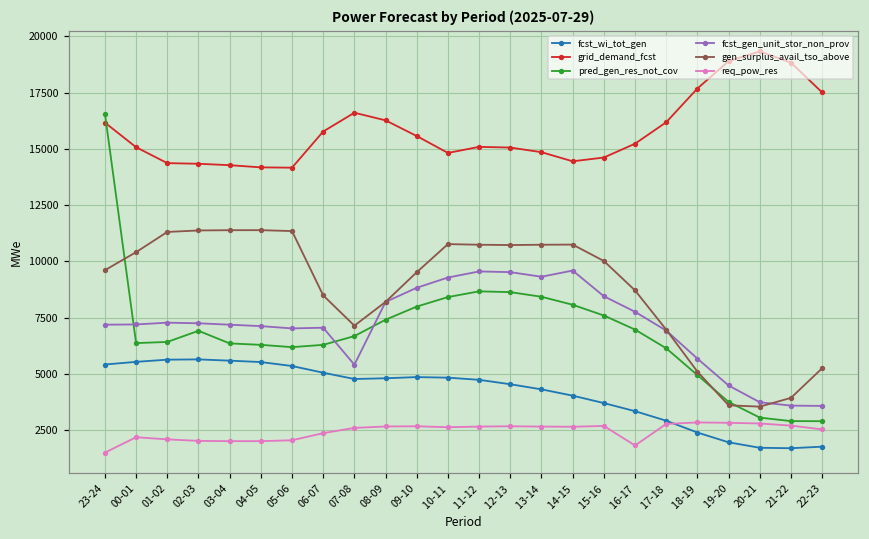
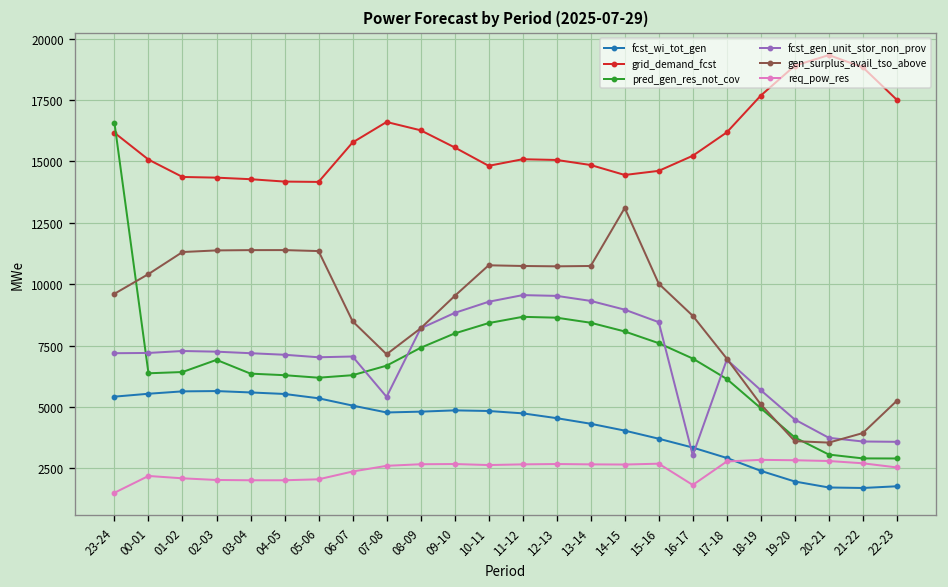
  {
    "fcst_wi_tot_gen": {
      "23-24": 5400,
      "00-01": 5500,
      "01-02": 5600,
      "02-03": 5600,
      "03-04": 5600,
      "04-05": 5500,
      "05-06": 5400,
      "06-07": 5100,
      "07-08": 4800,
      "08-09": 4800,
      "09-10": 4900,
      "10-11": 4800,
      "11-12": 4700,
      "12-13": 4500,
      "13-14": 4300,
      "14-15": 4000,
      "15-16": 3700,
      "16-17": 3300,
      "17-18": 2900,
      "18-19": 2400,
      "19-20": 2000,
      "20-21": 1700,
      "21-22": 1700,
      "22-23": 1800
    },
    "grid_demand_fcst": {
      "23-24": 16200,
      "00-01": 15100,
      "01-02": 14400,
      "02-03": 14300,
      "03-04": 14300,
      "04-05": 14200,
      "05-06": 14200,
      "06-07": 15800,
      "07-08": 16600,
      "08-09": 16300,
      "09-10": 15600,
      "10-11": 14800,
      "11-12": 15100,
      "12-13": 15100,
      "13-14": 14900,
      "14-15": 14400,
      "15-16": 14600,
      "16-17": 15200,
      "17-18": 16200,
      "18-19": 17700,
      "22-23": 17500
    },
    "pred_gen_res_not_cov": {
      "23-24": 16600,
      "00-01": 6400,
      "01-02": 6400,
      "02-03": 6900,
      "03-04": 6400,
      "04-05": 6300,
      "05-06": 6200,
      "06-07": 6300,
      "07-08": 6700,
      "08-09": 7400,
      "09-10": 8000,
      "10-11": 8400,
      "11-12": 8700,
      "12-13": 8600,
      "13-14": 8400,
      "14-15": 8100,
      "15-16": 7600,
      "16-17": 7000,
      "17-18": 6100,
      "18-19": 5000,
      "19-20": 3800,
      "20-21": 3100,
      "21-22": 2900,
      "22-23": 2900
    },
    "fcst_gen_unit_stor_non_prov": {
      "23-24": 7200,
      "00-01": 7200,
      "01-02": 7300,
      "02-03": 7300,
      "03-04": 7200,
      "04-05": 7100,
      "05-06": 7000,
      "06-07": 7100,
      "07-08": 5400,
      "09-10": 8800,
      "10-11": 9300,
      "11-12": 9600,
      "12-13": 9500,
      "13-14": 9300,
-     "14-15": 9600,
+     "14-15": 9000,
      "15-16": 8500,
-     "16-17": 7800,
+     "16-17": 3000,
      "18-19": 5700,
      "19-20": 4500,
      "20-21": 3700,
      "21-22": 3600,
      "22-23": 3600
    },
    "gen_surplus_avail_tso_above": {
      "23-24": 9600,
      "00-01": 10400,
      "01-02": 11300,
      "02-03": 11400,
      "03-04": 11400,
      "04-05": 11400,
      "05-06": 11300,
      "06-07": 8500,
      "07-08": 7100,
      "09-10": 9500,
      "10-11": 10800,
      "11-12": 10700,
      "12-13": 10700,
      "13-14": 10700,
-     "14-15": 10700,
+     "14-15": 13100,
      "15-16": 10000,
      "16-17": 8700,
      "18-19": 5100,
      "19-20": 3600,
      "20-21": 3600,
      "21-22": 3900,
      "22-23": 5300
    },
    "req_pow_res": {
      "23-24": 1500,
      "00-01": 2200,
      "01-02": 2100,
      "02-03": 2000,
      "03-04": 2000,
      "04-05": 2000,
      "05-06": 2100,
      "06-07": 2400,
      "07-08": 2600,
      "08-09": 2700,
      "09-10": 2700,
      "10-11": 2600,
      "11-12": 2700,
      "12-13": 2700,
      "13-14": 2700,
      "14-15": 2700,
      "15-16": 2700,
      "16-17": 1800,
      "17-18": 2800,
      "18-19": 2800,
      "19-20": 2800,
      "20-21": 2800,
      "21-22": 2700,
      "22-23": 2500
    }
  }
